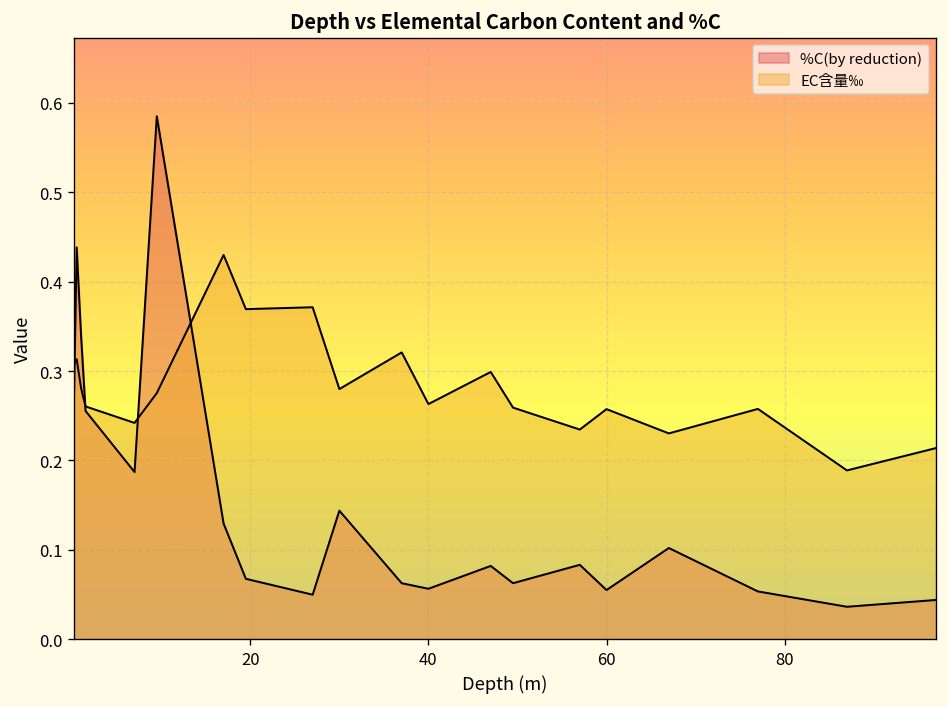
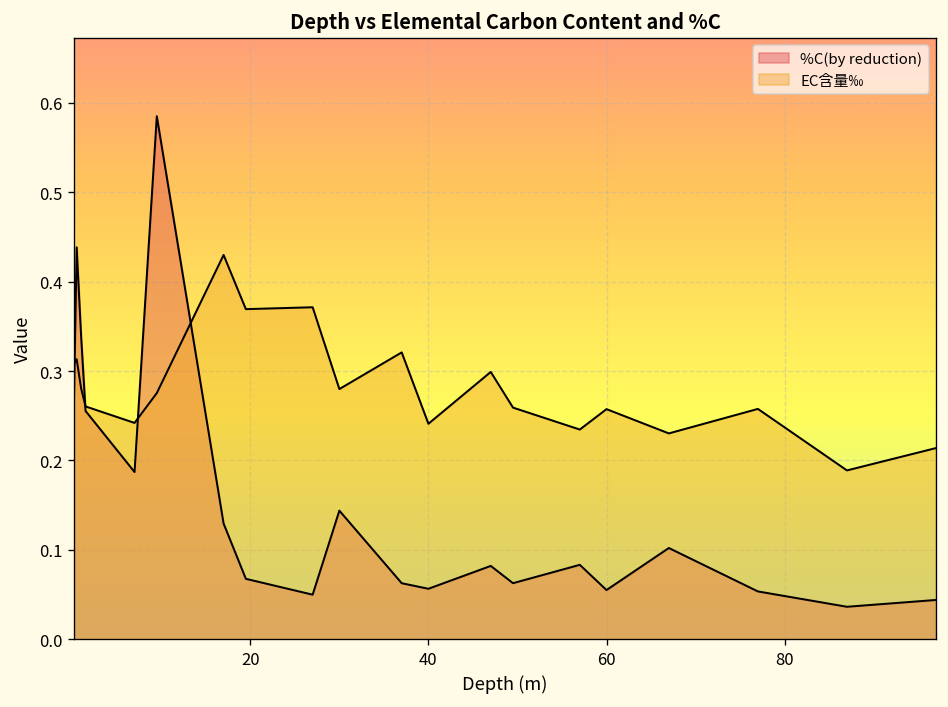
  {
    "%C(by reduction)": {
      "40": 0.06,
      "60": 0.05
    },
    "EC含量‰": {
-     "40": 0.26,
+     "40": 0.24,
      "60": 0.26
    }
  }
